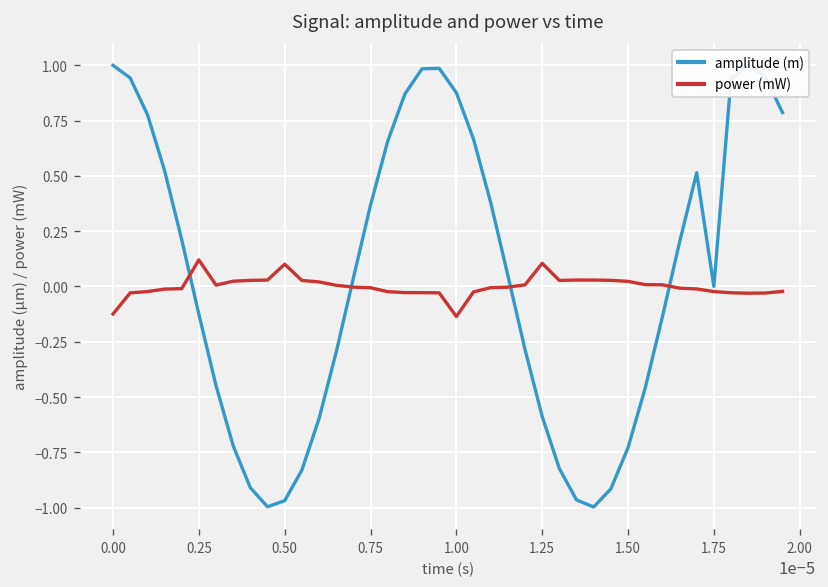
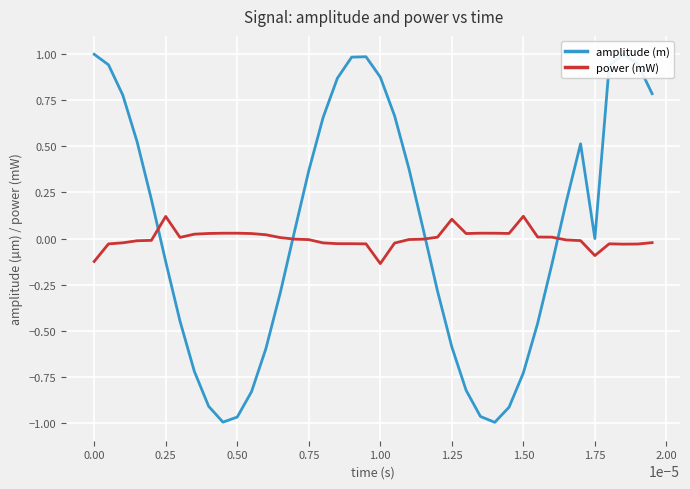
  {
    "amplitude (m)": {
      "0.00": 1.00,
      "0.25": -0.13,
      "0.50": -0.97,
      "0.75": 0.37,
      "1.00": 0.88,
      "1.25": -0.59,
      "1.50": -0.73,
      "1.75": 0.00
    },
    "power (mW)": {
      "0.00": -0.12,
      "0.25": 0.12,
-     "0.50": 0.10,
+     "0.50": 0.03,
      "0.75": -0.01,
      "1.00": -0.14,
      "1.25": 0.10,
-     "1.50": 0.02,
-     "1.75": -0.02
+     "1.50": 0.12,
+     "1.75": -0.09
    }
  }
